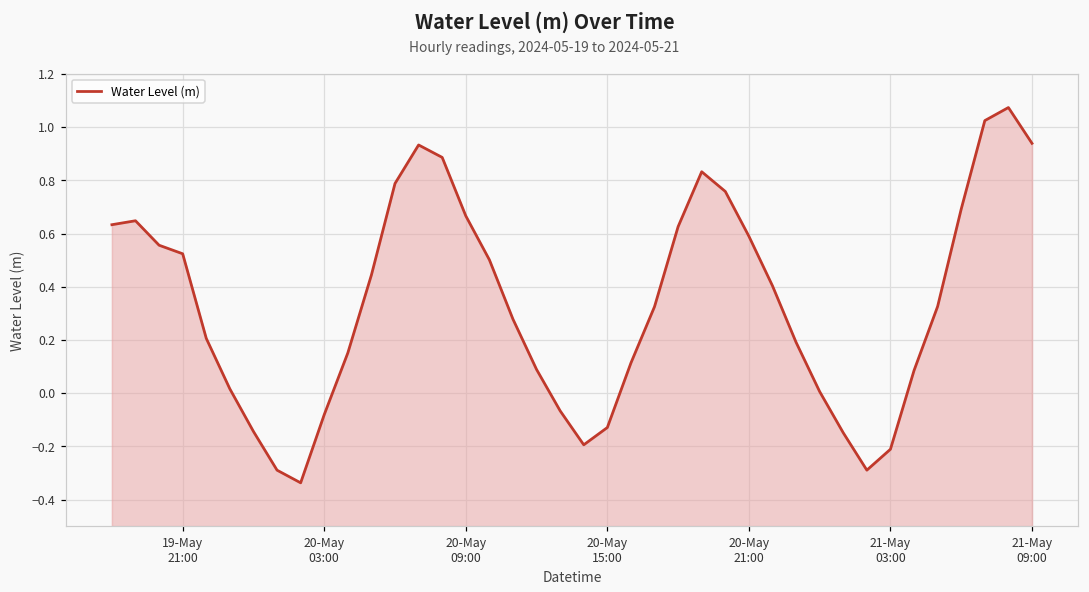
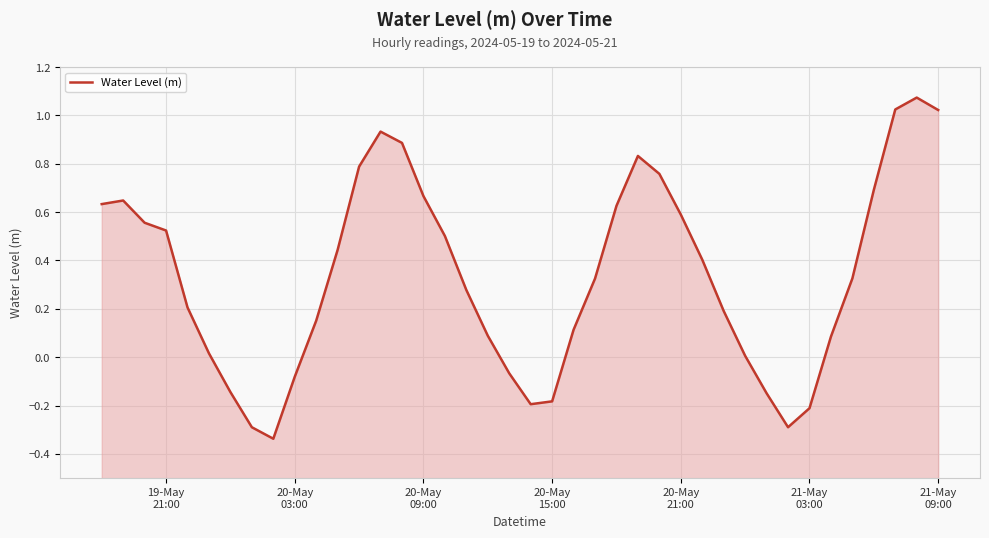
  {
    "19-May 21:00": 0.52,
    "20-May 03:00": -0.08,
    "20-May 09:00": 0.67,
-   "20-May 15:00": -0.13,
+   "20-May 15:00": -0.18,
    "20-May 21:00": 0.59,
    "21-May 03:00": -0.21,
-   "21-May 09:00": 0.94
+   "21-May 09:00": 1.02
  }
